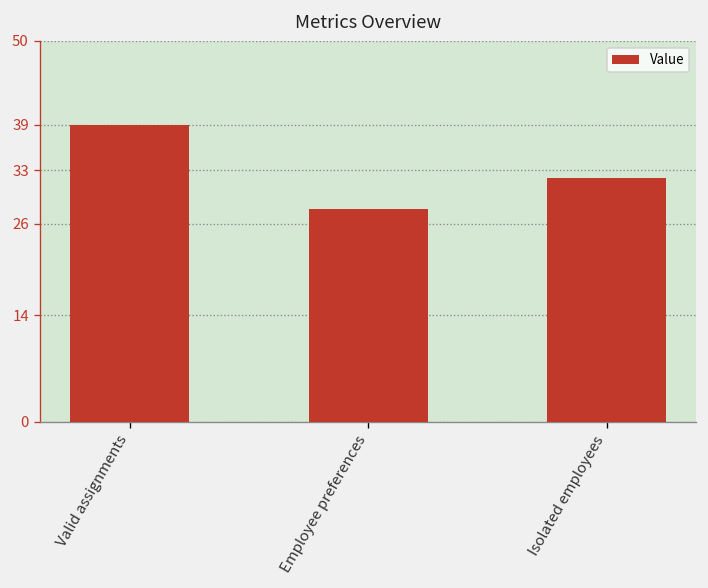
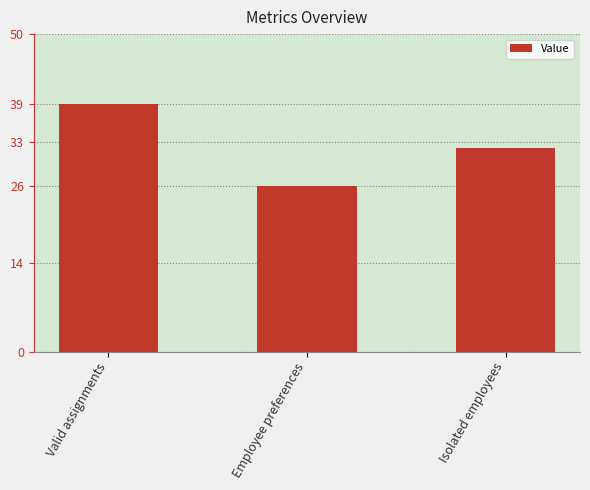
  {
    "Valid assignments": 39,
-   "Employee preferences": 28,
+   "Employee preferences": 26,
    "Isolated employees": 32
  }
